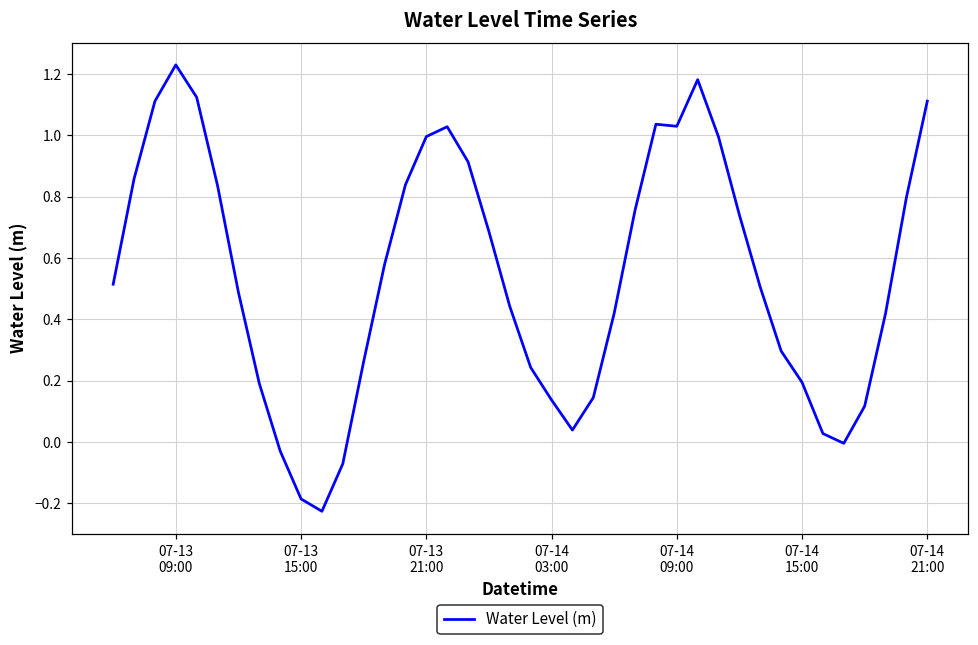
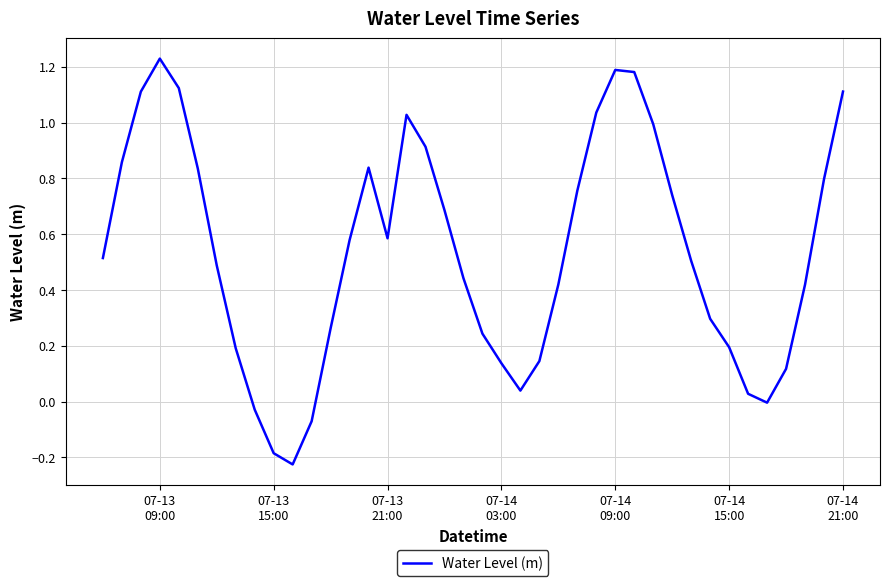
  {
    "07-13 09:00": 1.23,
    "07-13 15:00": -0.19,
-   "07-13 21:00": 1.00,
+   "07-13 21:00": 0.59,
    "07-14 03:00": 0.14,
-   "07-14 09:00": 1.03,
+   "07-14 09:00": 1.19,
    "07-14 15:00": 0.19,
    "07-14 21:00": 1.11
  }
